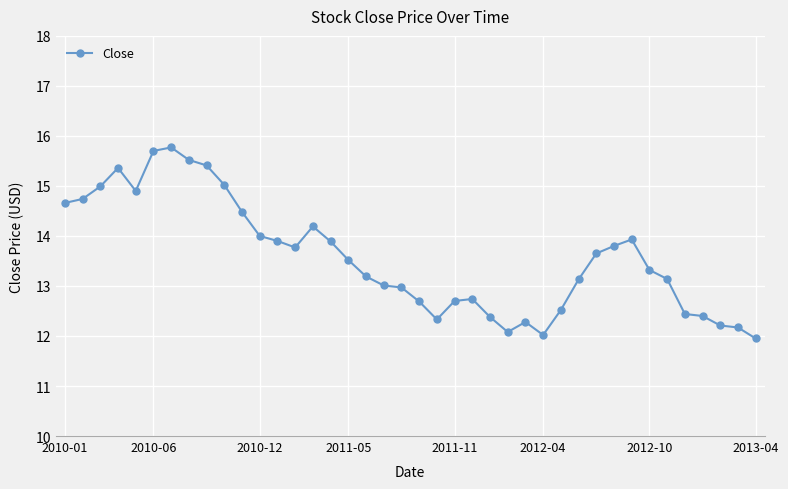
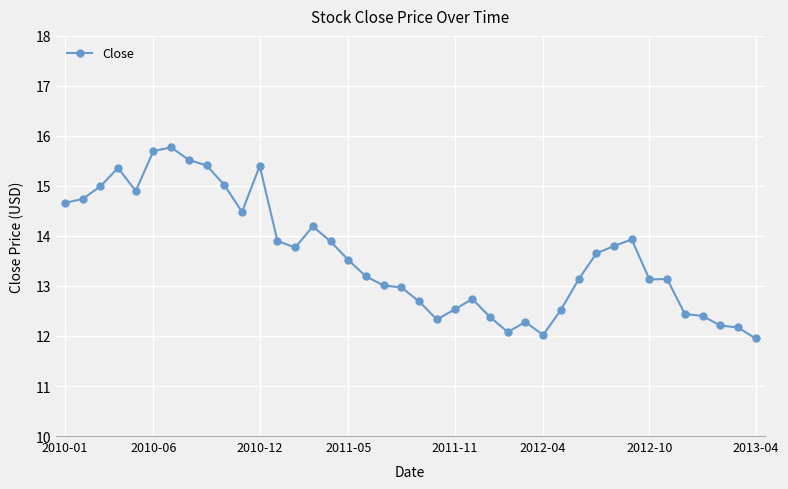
  {
    "2010-01": 14.7,
    "2010-06": 15.7,
-   "2010-12": 14.0,
+   "2010-12": 15.4,
    "2011-05": 13.5,
-   "2011-11": 12.7,
+   "2011-11": 12.5,
    "2012-04": 12.0,
-   "2012-10": 13.3,
+   "2012-10": 13.1,
    "2013-04": 12.0
  }
